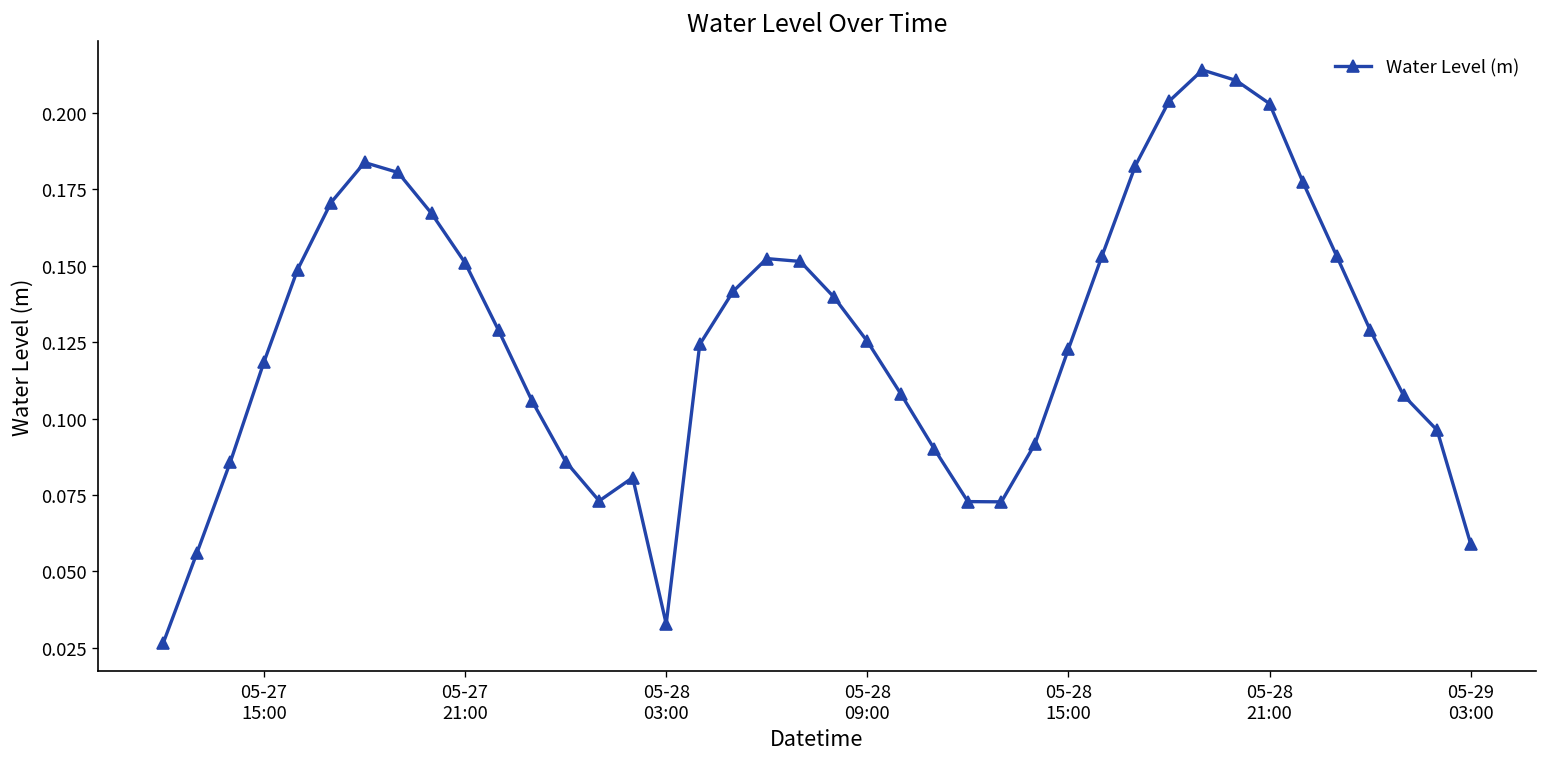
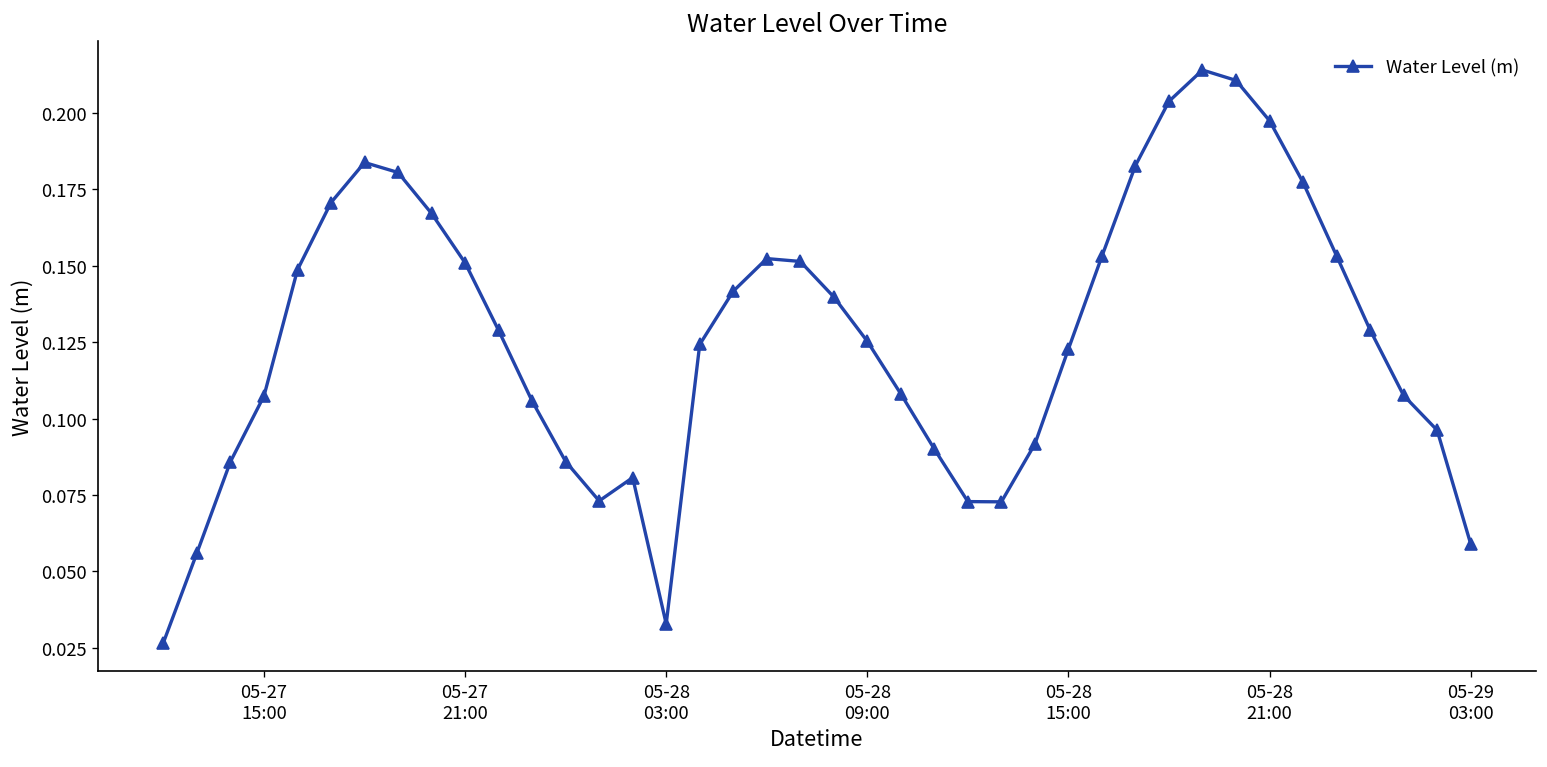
  {
-   "05-27 15:00": 0.119,
+   "05-27 15:00": 0.107,
    "05-27 21:00": 0.151,
    "05-28 03:00": 0.033,
    "05-28 09:00": 0.125,
    "05-28 15:00": 0.123,
-   "05-28 21:00": 0.203,
+   "05-28 21:00": 0.197,
    "05-29 03:00": 0.059
  }
